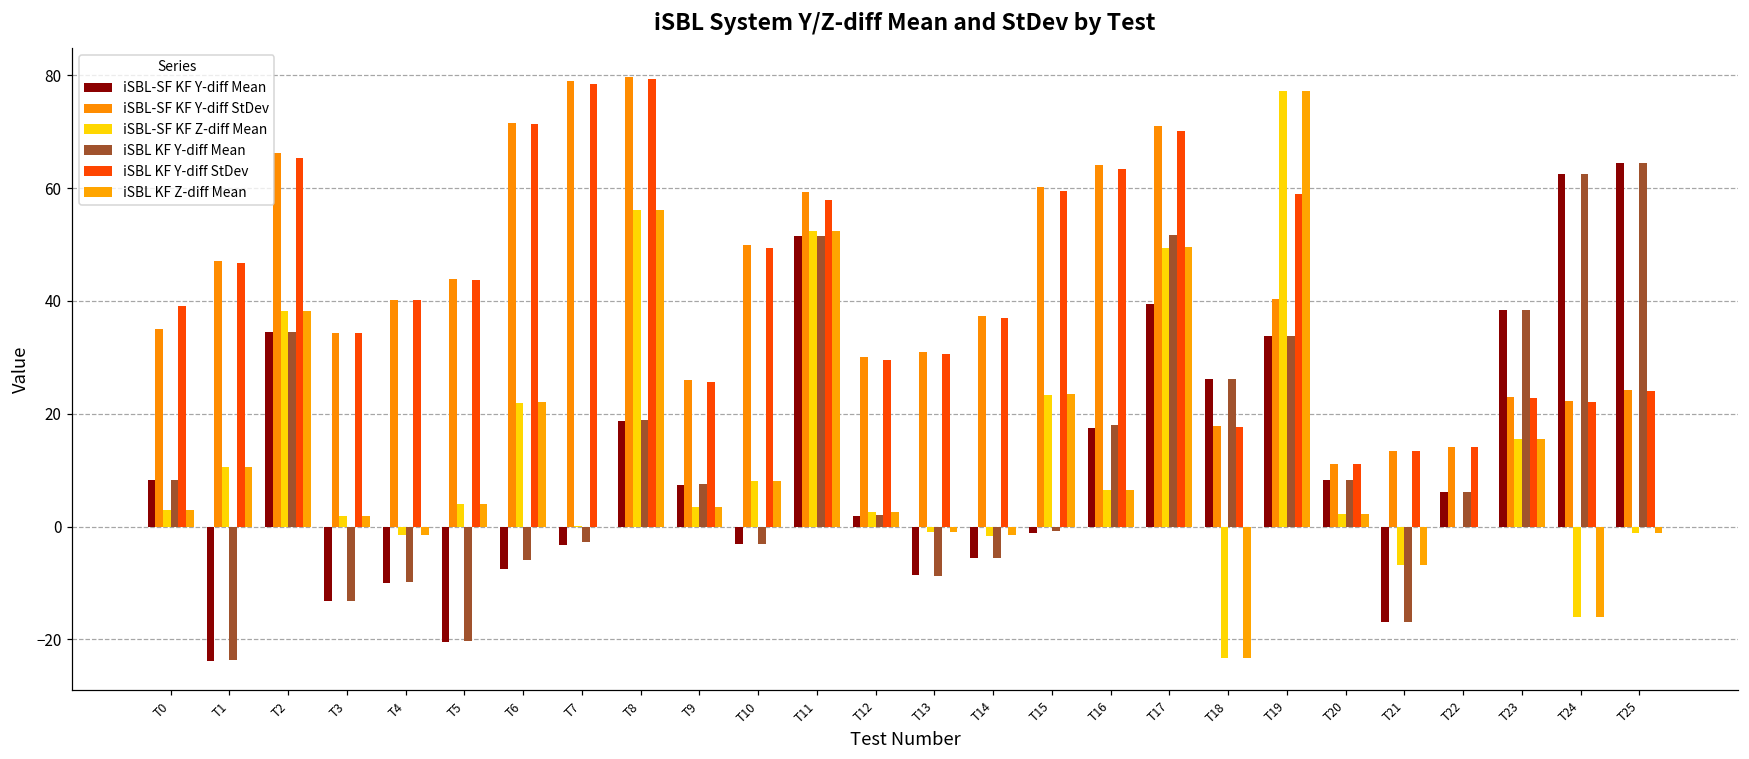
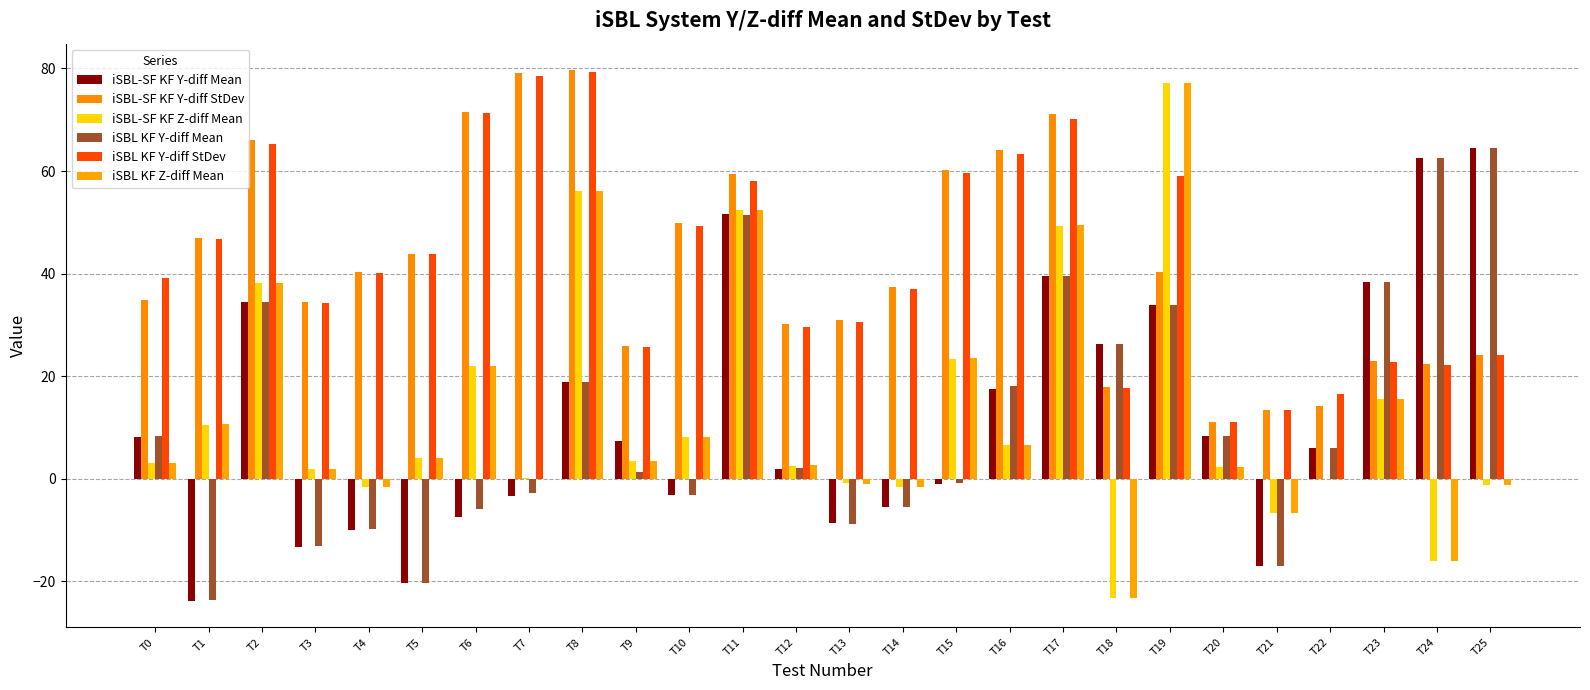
  {
    "iSBL-SF KF Y-diff Mean": {
      "T0": 8,
      "T1": -24,
      "T2": 34,
      "T3": -13,
      "T4": -10,
      "T5": -20,
      "T6": -8,
      "T7": -3,
      "T8": 19,
      "T9": 7,
      "T10": -3,
      "T11": 52,
      "T12": 2,
      "T13": -9,
      "T14": -6,
      "T15": -1,
      "T16": 17,
      "T17": 39,
      "T18": 26,
      "T19": 34,
      "T20": 8,
      "T21": -17,
      "T22": 6,
      "T23": 38,
      "T24": 62,
      "T25": 64
    },
    "iSBL KF Y-diff Mean": {
      "T0": 8,
      "T1": -24,
      "T2": 35,
      "T3": -13,
      "T4": -10,
      "T5": -20,
      "T6": -6,
      "T7": -3,
      "T8": 19,
-     "T9": 8,
+     "T9": 1,
      "T10": -3,
      "T11": 51,
      "T12": 2,
      "T13": -9,
      "T14": -6,
      "T15": -1,
      "T16": 18,
-     "T17": 52,
+     "T17": 40,
      "T18": 26,
      "T19": 34,
      "T20": 8,
      "T21": -17,
      "T22": 6,
      "T23": 38,
      "T24": 62,
      "T25": 64
    },
    "iSBL KF Y-diff StDev": {
      "T0": 39,
      "T1": 47,
      "T2": 65,
      "T3": 34,
      "T4": 40,
      "T5": 44,
      "T6": 71,
      "T7": 79,
      "T8": 79,
      "T9": 26,
      "T10": 49,
      "T11": 58,
      "T12": 30,
      "T13": 31,
      "T14": 37,
      "T15": 60,
      "T16": 63,
      "T17": 70,
      "T18": 18,
      "T19": 59,
      "T20": 11,
      "T21": 13,
-     "T22": 14,
+     "T22": 16,
      "T23": 23,
      "T24": 22,
      "T25": 24
    }
  }
